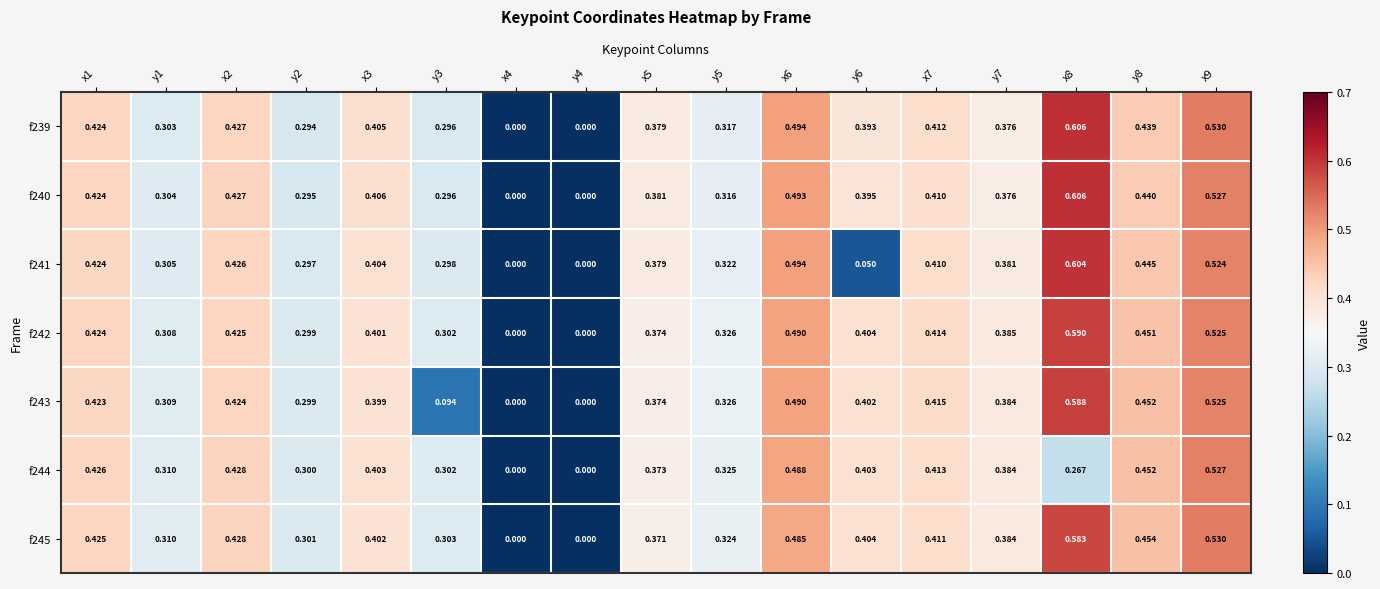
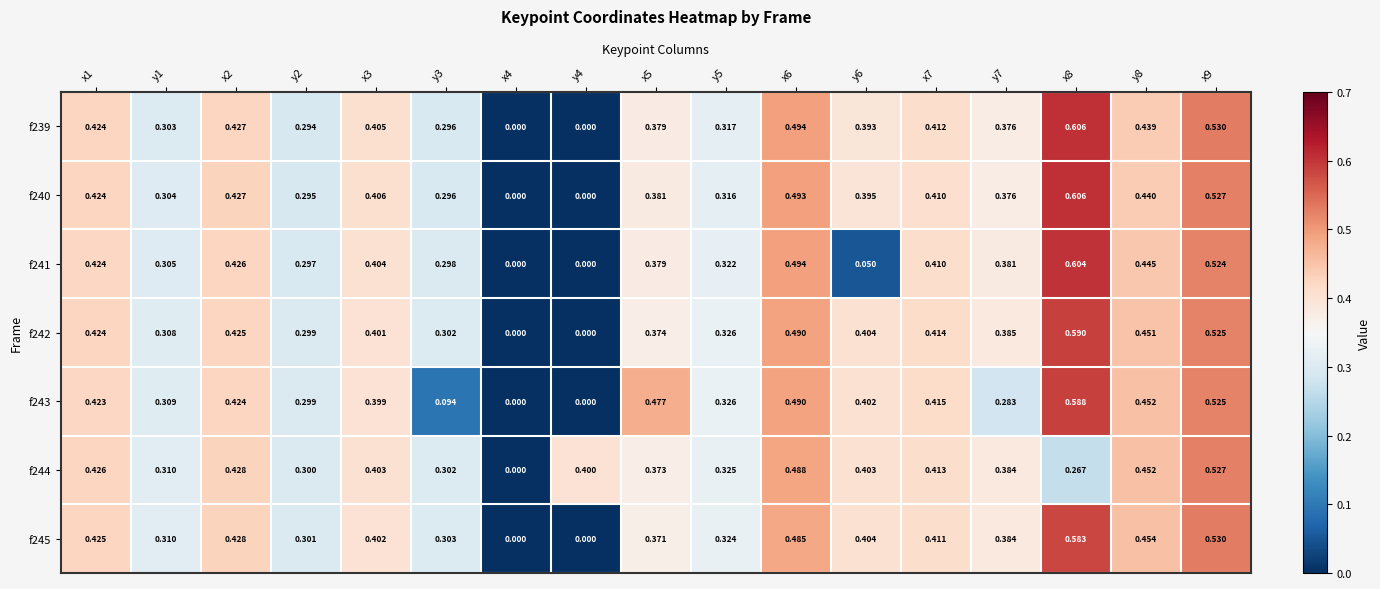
  {
    "f239": {
      "x1": 0.424,
      "y1": 0.303,
      "x2": 0.427,
      "y2": 0.294,
      "x3": 0.405,
      "y3": 0.296,
      "x4": 0.000,
      "y4": 0.000,
      "x5": 0.379,
      "y5": 0.317,
      "x6": 0.494,
      "y6": 0.393,
      "x7": 0.412,
      "y7": 0.376,
      "x8": 0.606,
      "y8": 0.439,
      "x9": 0.530
    },
    "f240": {
      "x1": 0.424,
      "y1": 0.304,
      "x2": 0.427,
      "y2": 0.295,
      "x3": 0.406,
      "y3": 0.296,
      "x4": 0.000,
      "y4": 0.000,
      "x5": 0.381,
      "y5": 0.316,
      "x6": 0.493,
      "y6": 0.395,
      "x7": 0.410,
      "y7": 0.376,
      "x8": 0.606,
      "y8": 0.440,
      "x9": 0.527
    },
    "f241": {
      "x1": 0.424,
      "y1": 0.305,
      "x2": 0.426,
      "y2": 0.297,
      "x3": 0.404,
      "y3": 0.298,
      "x4": 0.000,
      "y4": 0.000,
      "x5": 0.379,
      "y5": 0.322,
      "x6": 0.494,
      "y6": 0.050,
      "x7": 0.410,
      "y7": 0.381,
      "x8": 0.604,
      "y8": 0.445,
      "x9": 0.524
    },
    "f242": {
      "x1": 0.424,
      "y1": 0.308,
      "x2": 0.425,
      "y2": 0.299,
      "x3": 0.401,
      "y3": 0.302,
      "x4": 0.000,
      "y4": 0.000,
      "x5": 0.374,
      "y5": 0.326,
      "x6": 0.490,
      "y6": 0.404,
      "x7": 0.414,
      "y7": 0.385,
      "x8": 0.590,
      "y8": 0.451,
      "x9": 0.525
    },
    "f243": {
      "x1": 0.423,
      "y1": 0.309,
      "x2": 0.424,
      "y2": 0.299,
      "x3": 0.399,
      "y3": 0.094,
      "x4": 0.000,
      "y4": 0.000,
-     "x5": 0.374,
+     "x5": 0.477,
      "y5": 0.326,
      "x6": 0.490,
      "y6": 0.402,
      "x7": 0.415,
-     "y7": 0.384,
+     "y7": 0.283,
      "x8": 0.588,
      "y8": 0.452,
      "x9": 0.525
    },
    "f244": {
      "x1": 0.426,
      "y1": 0.310,
      "x2": 0.428,
      "y2": 0.300,
      "x3": 0.403,
      "y3": 0.302,
      "x4": 0.000,
-     "y4": 0.000,
+     "y4": 0.400,
      "x5": 0.373,
      "y5": 0.325,
      "x6": 0.488,
      "y6": 0.403,
      "x7": 0.413,
      "y7": 0.384,
      "x8": 0.267,
      "y8": 0.452,
      "x9": 0.527
    },
    "f245": {
      "x1": 0.425,
      "y1": 0.310,
      "x2": 0.428,
      "y2": 0.301,
      "x3": 0.402,
      "y3": 0.303,
      "x4": 0.000,
      "y4": 0.000,
      "x5": 0.371,
      "y5": 0.324,
      "x6": 0.485,
      "y6": 0.404,
      "x7": 0.411,
      "y7": 0.384,
      "x8": 0.583,
      "y8": 0.454,
      "x9": 0.530
    }
  }
